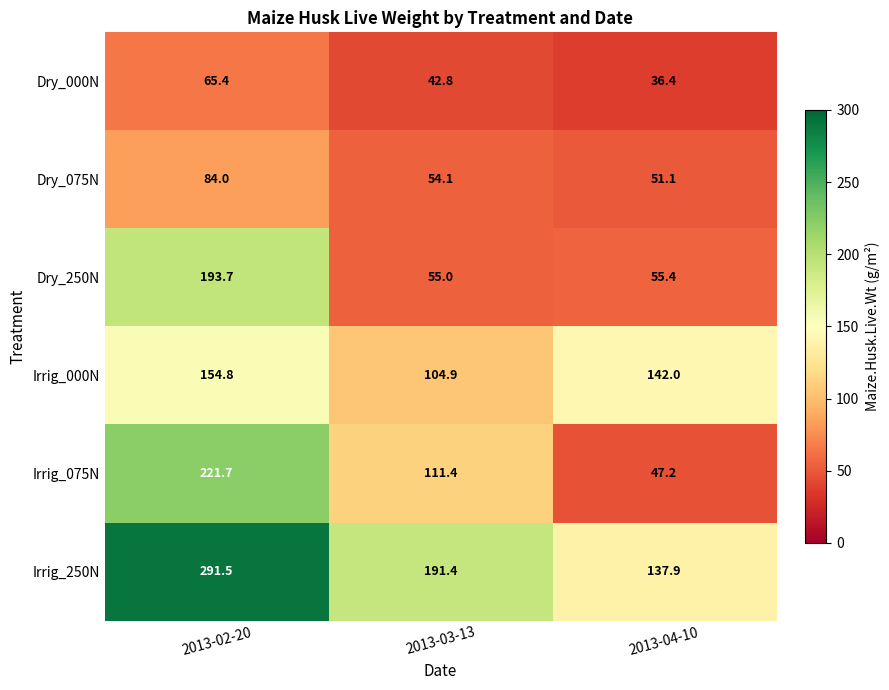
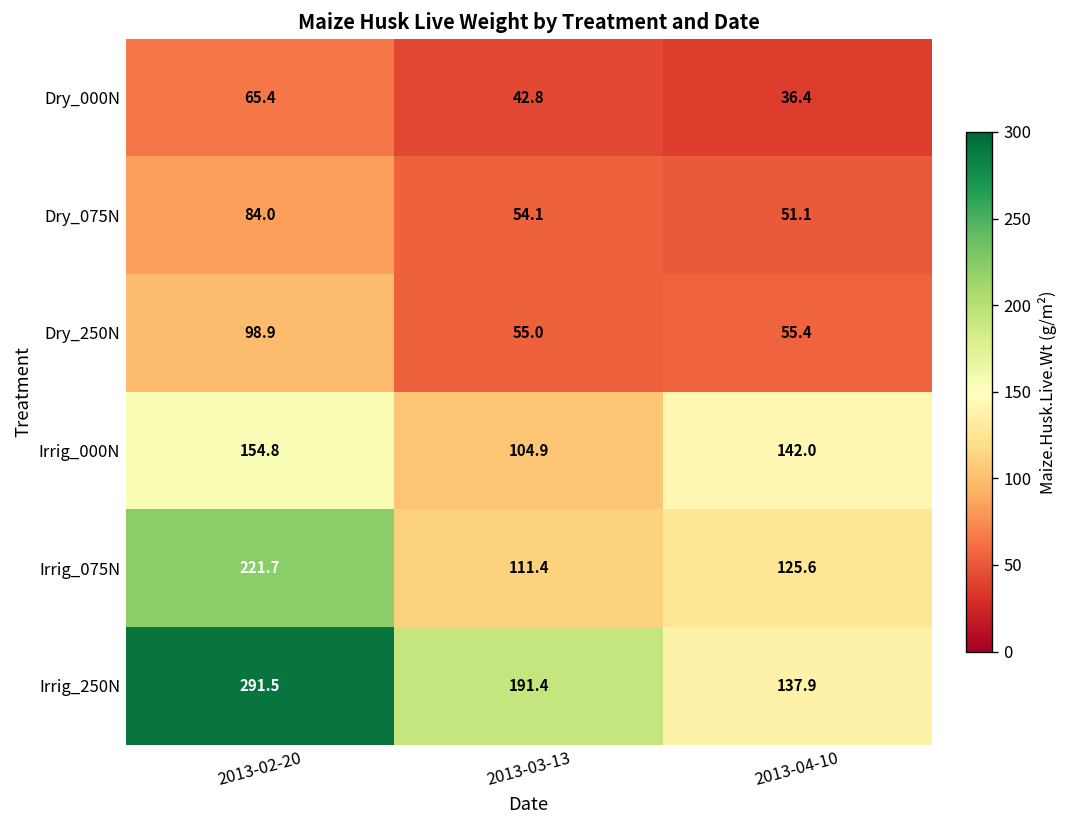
  {
    "Dry_000N": {
      "2013-02-20": 65.4,
      "2013-03-13": 42.8,
      "2013-04-10": 36.4
    },
    "Dry_075N": {
      "2013-02-20": 84.0,
      "2013-03-13": 54.1,
      "2013-04-10": 51.1
    },
    "Dry_250N": {
-     "2013-02-20": 193.7,
+     "2013-02-20": 98.9,
      "2013-03-13": 55.0,
      "2013-04-10": 55.4
    },
    "Irrig_000N": {
      "2013-02-20": 154.8,
      "2013-03-13": 104.9,
      "2013-04-10": 142.0
    },
    "Irrig_075N": {
      "2013-02-20": 221.7,
      "2013-03-13": 111.4,
-     "2013-04-10": 47.2
+     "2013-04-10": 125.6
    },
    "Irrig_250N": {
      "2013-02-20": 291.5,
      "2013-03-13": 191.4,
      "2013-04-10": 137.9
    }
  }
